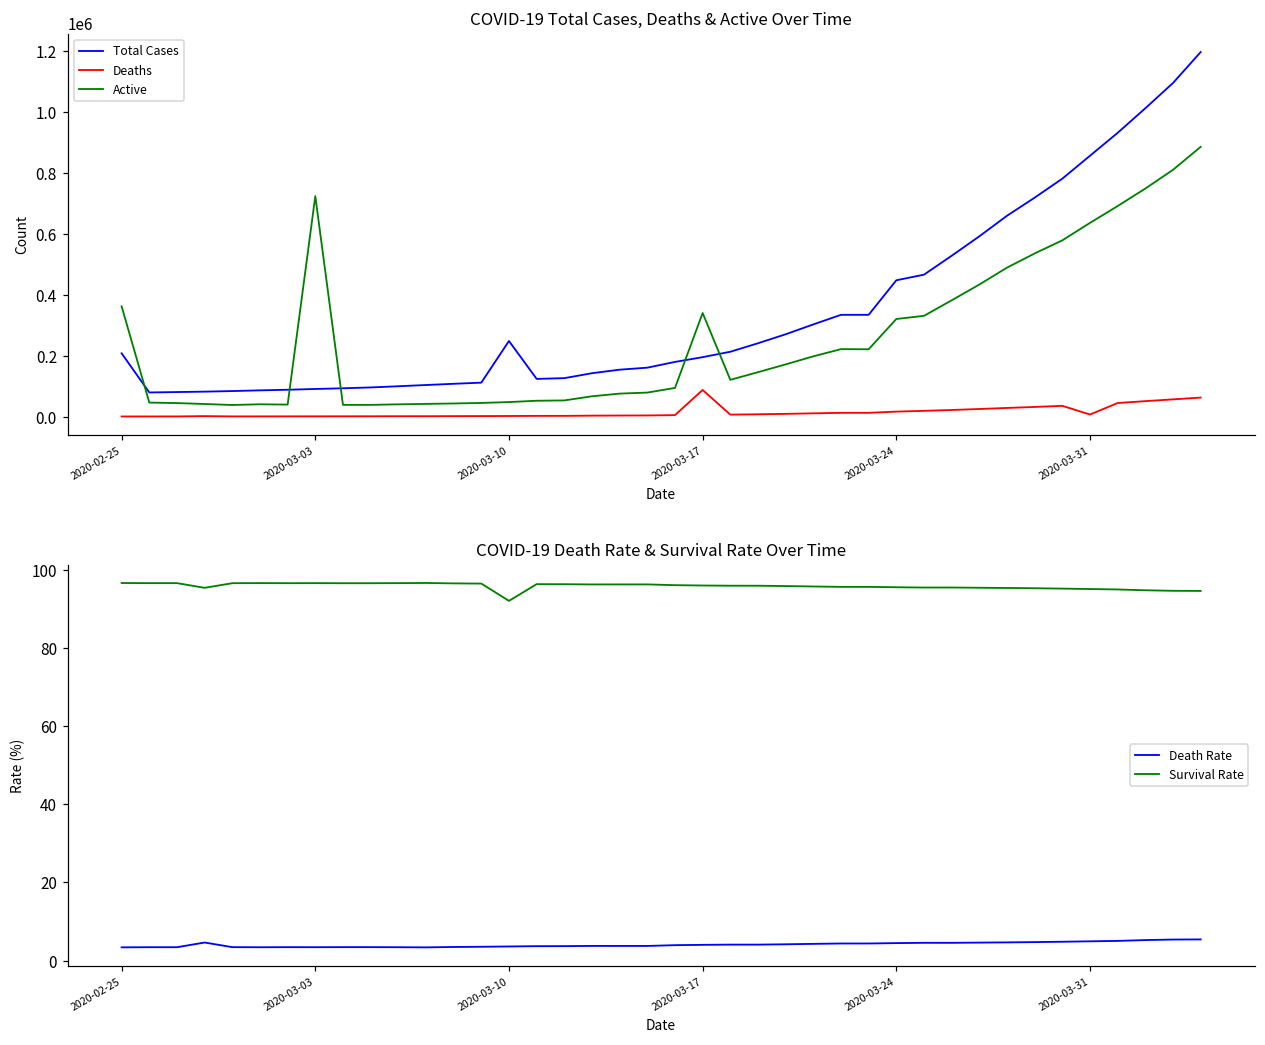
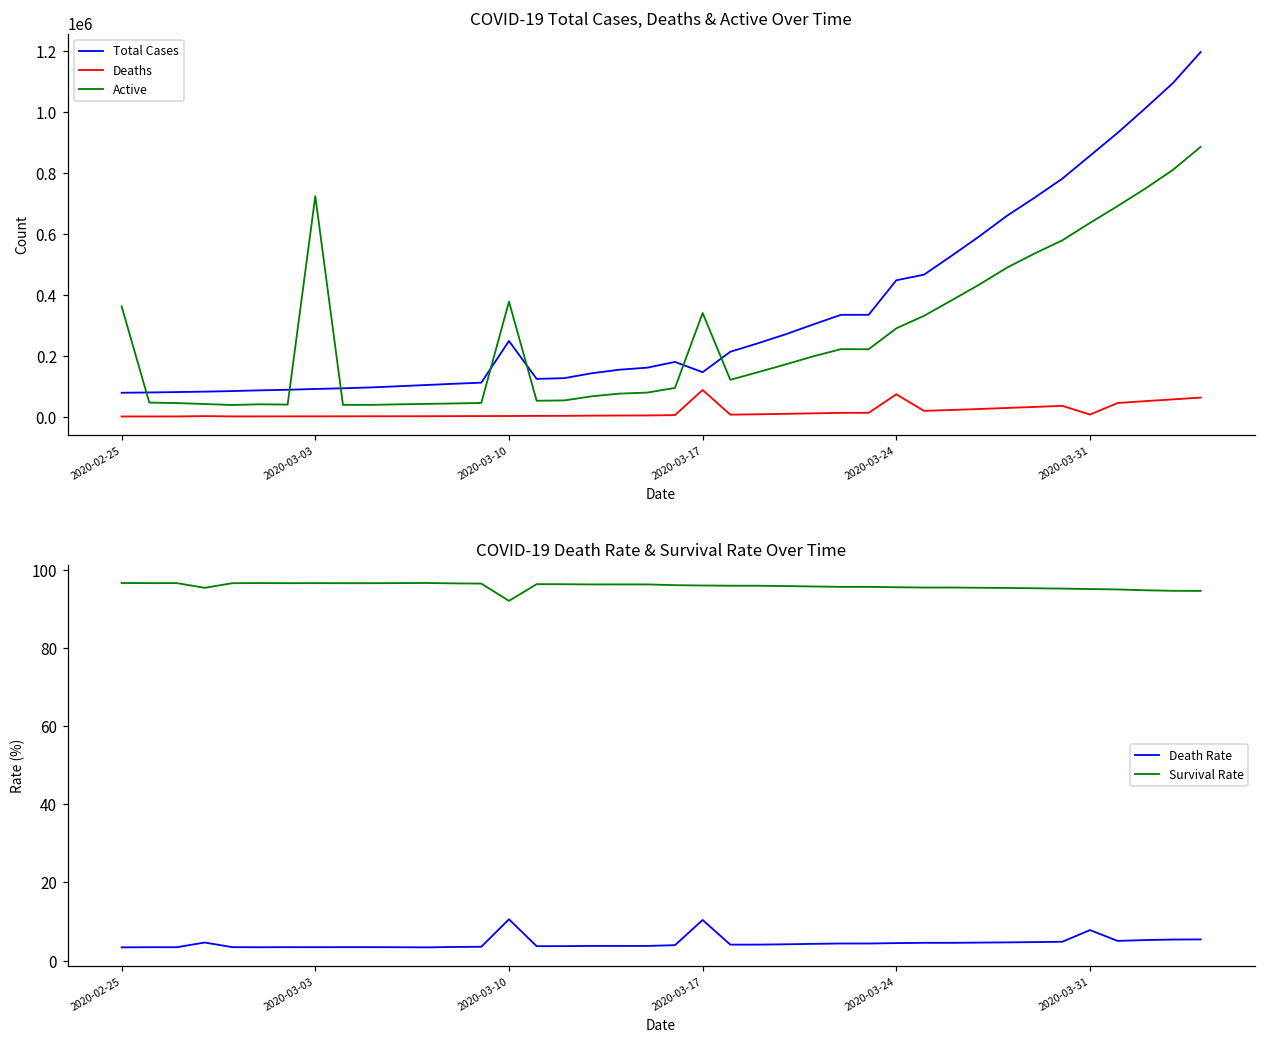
  {
    "COVID-19 Total Cases, Deaths & Active Over Time": {
      "Total Cases": {
-       "2020-02-25": 210000,
+       "2020-02-25": 80000,
        "2020-03-03": 90000,
        "2020-03-10": 250000,
-       "2020-03-17": 200000,
+       "2020-03-17": 150000,
        "2020-03-24": 450000,
        "2020-03-31": 860000
      },
      "Deaths": {
        "2020-02-25": 0,
        "2020-03-03": 0,
        "2020-03-10": 0,
        "2020-03-17": 90000,
-       "2020-03-24": 20000,
+       "2020-03-24": 80000,
        "2020-03-31": 10000
      },
      "Active": {
        "2020-02-25": 360000,
        "2020-03-03": 730000,
-       "2020-03-10": 50000,
+       "2020-03-10": 380000,
        "2020-03-17": 340000,
-       "2020-03-24": 320000,
+       "2020-03-24": 290000,
        "2020-03-31": 640000
      }
    },
    "COVID-19 Death Rate & Survival Rate Over Time": {
      "Death Rate": {
        "2020-02-25": 3,
        "2020-03-03": 3,
-       "2020-03-10": 4,
-       "2020-03-17": 4,
+       "2020-03-10": 11,
+       "2020-03-17": 10,
        "2020-03-24": 4,
-       "2020-03-31": 5
+       "2020-03-31": 8
      },
      "Survival Rate": {
        "2020-02-25": 97,
        "2020-03-03": 97,
        "2020-03-10": 92,
        "2020-03-17": 96,
        "2020-03-24": 96,
        "2020-03-31": 95
      }
    }
  }
